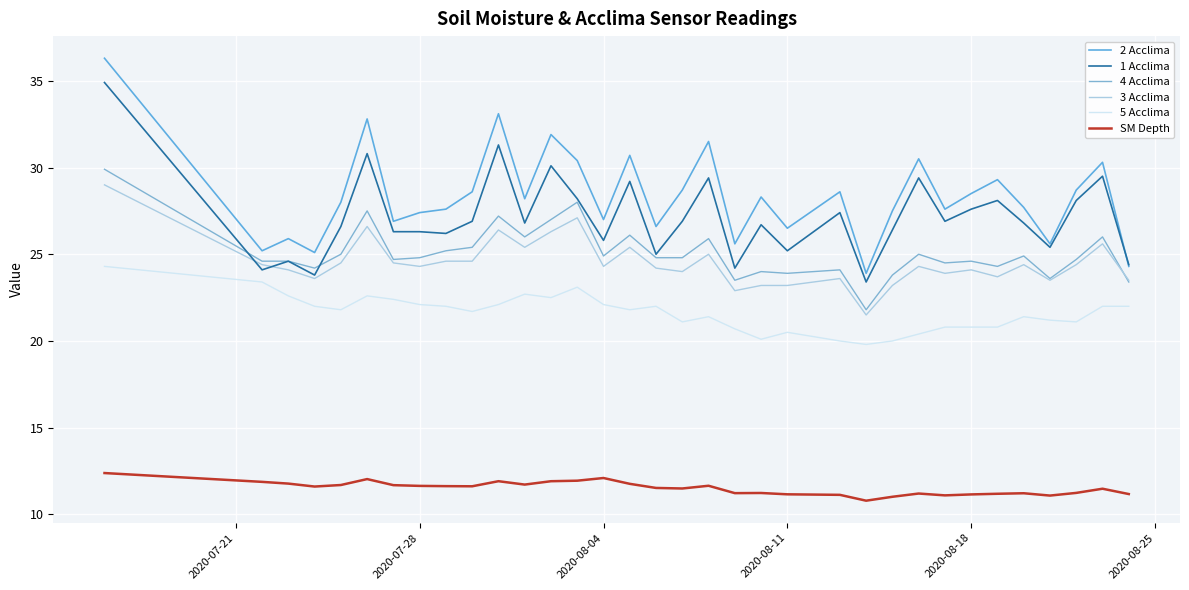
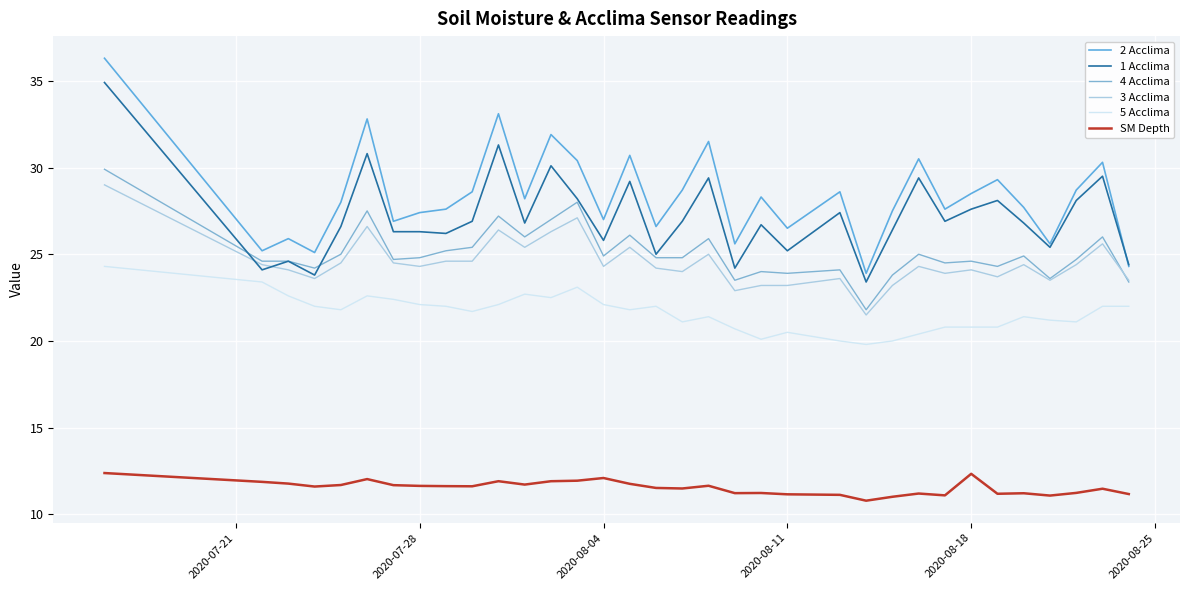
  {
    "1 Acclima": {
      "2020-07-28": 26.3,
      "2020-08-04": 25.8,
      "2020-08-11": 25.2,
      "2020-08-18": 27.6
    },
    "SM Depth": {
      "2020-07-28": 11.6,
      "2020-08-04": 12.1,
      "2020-08-11": 11.2,
-     "2020-08-18": 11.2
+     "2020-08-18": 12.3
    }
  }
